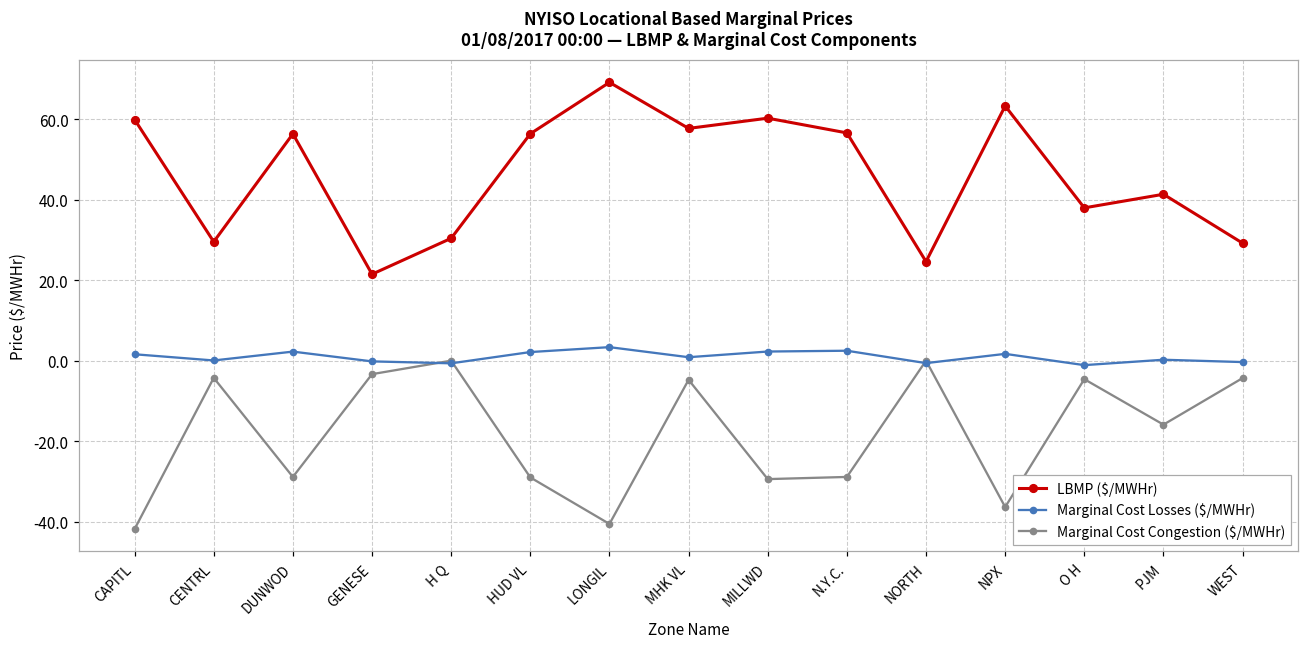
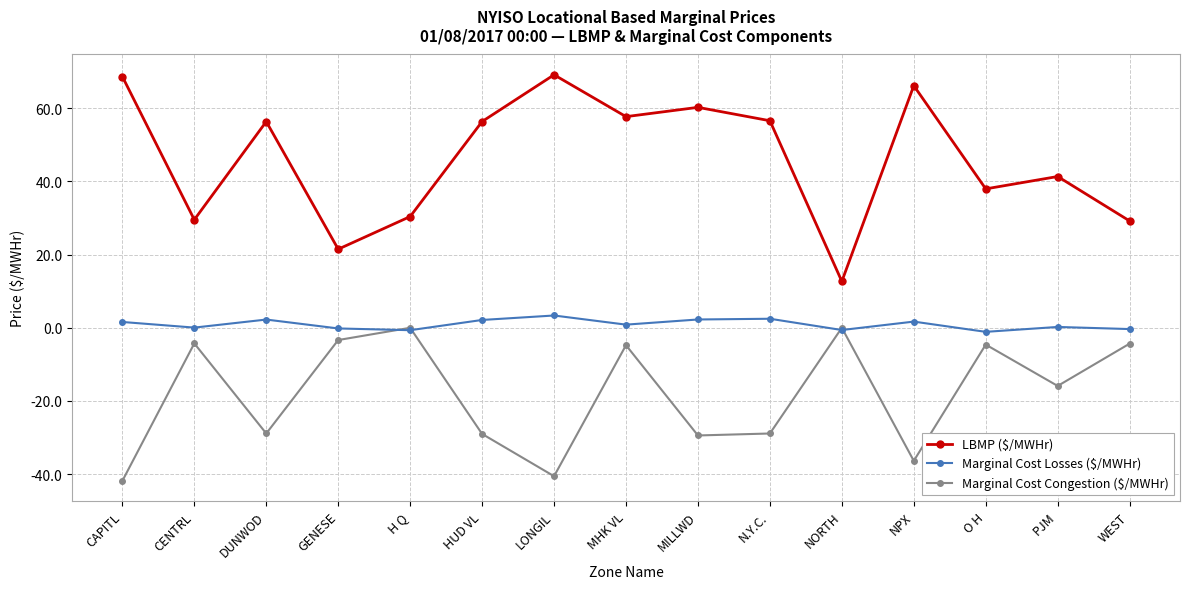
  {
    "LBMP ($/MWHr)": {
-     "CAPITL": 60,
+     "CAPITL": 69,
      "CENTRL": 30,
      "DUNWOD": 56,
      "GENESE": 21,
      "H Q": 30,
      "HUD VL": 56,
      "LONGIL": 69,
      "MHK VL": 58,
      "MILLWD": 60,
      "N.Y.C.": 57,
-     "NORTH": 25,
-     "NPX": 63,
+     "NORTH": 13,
+     "NPX": 66,
      "O H": 38,
      "PJM": 41,
      "WEST": 29
    },
    "Marginal Cost Losses ($/MWHr)": {
      "CAPITL": 2,
      "CENTRL": 0,
      "DUNWOD": 2,
      "GENESE": 0,
      "HUD VL": 2,
      "LONGIL": 3,
      "MHK VL": 1,
      "MILLWD": 2,
      "N.Y.C.": 2,
      "NPX": 2,
      "O H": -1,
      "PJM": 0,
      "WEST": 0
    },
    "Marginal Cost Congestion ($/MWHr)": {
      "CAPITL": -42,
      "CENTRL": -4,
      "DUNWOD": -29,
      "GENESE": -3,
      "HUD VL": -29,
      "LONGIL": -41,
      "MHK VL": -5,
      "MILLWD": -29,
      "N.Y.C.": -29,
      "NPX": -36,
      "O H": -5,
      "PJM": -16,
      "WEST": -4
    }
  }
